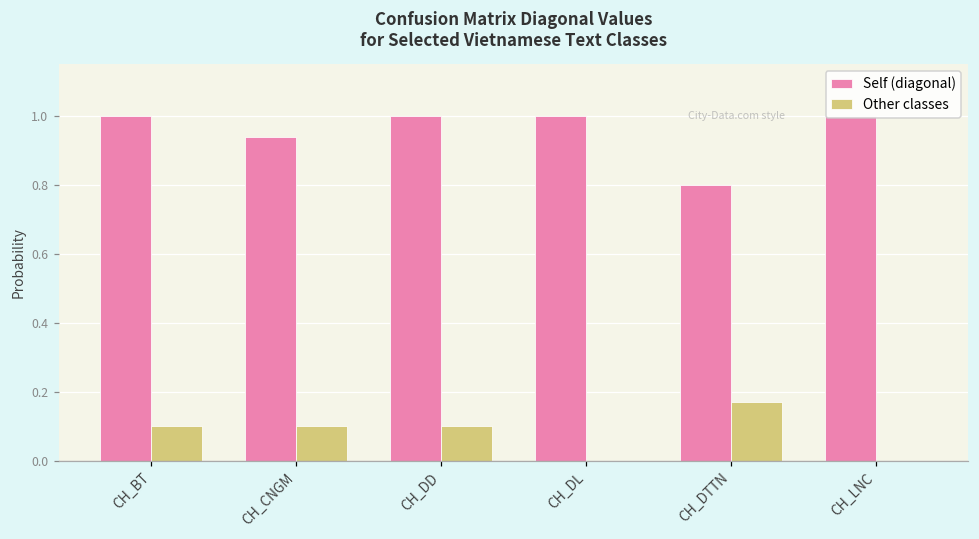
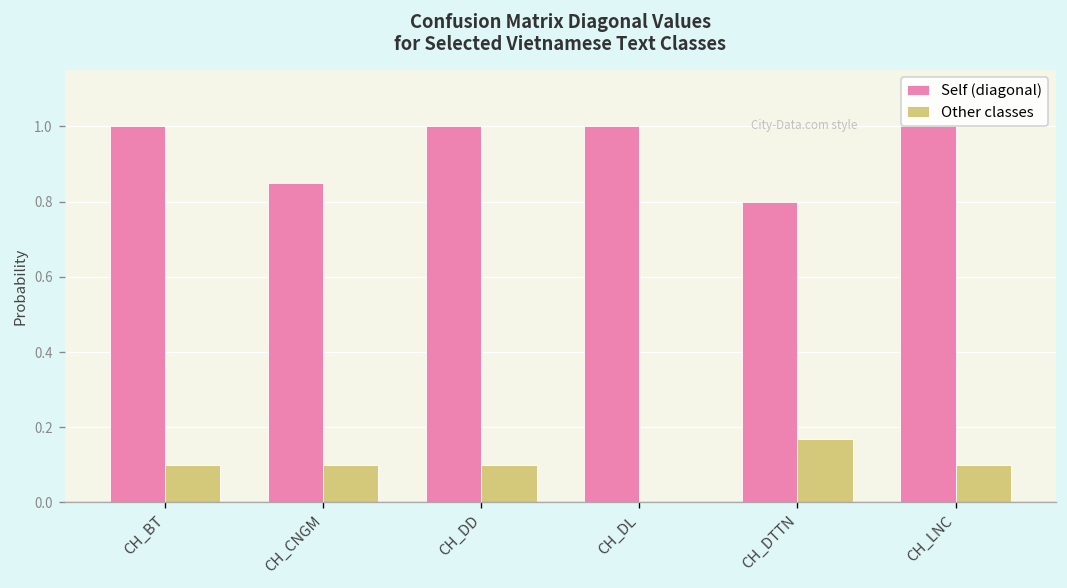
  {
    "Self (diagonal)": {
      "CH_BT": 1.00,
-     "CH_CNGM": 0.94,
+     "CH_CNGM": 0.85,
      "CH_DD": 1.00,
      "CH_DL": 1.00,
      "CH_DTTN": 0.80
    },
    "Other classes": {
      "CH_BT": 0.1,
      "CH_CNGM": 0.1,
      "CH_DD": 0.1,
      "CH_DL": 0.0,
      "CH_DTTN": 0.17,
-     "CH_LNC": 0.0
+     "CH_LNC": 0.1
    }
  }
